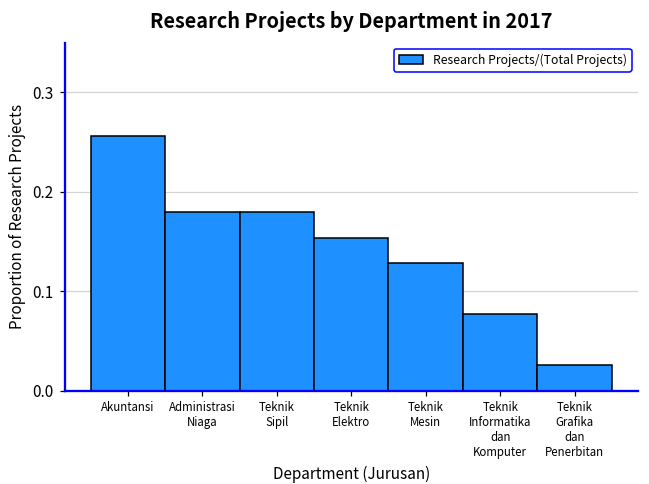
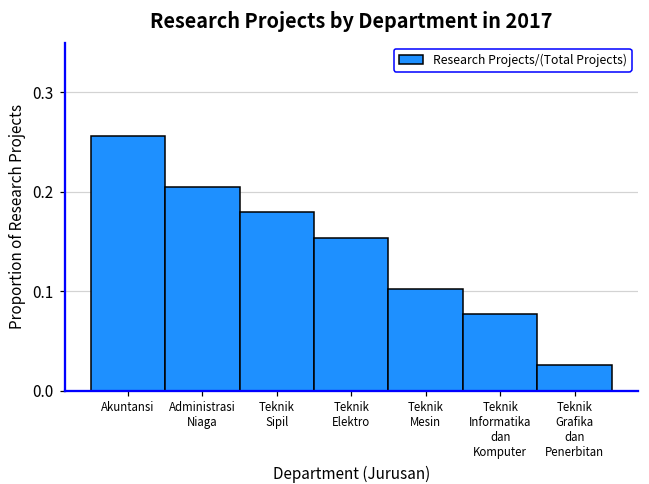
  {
    "Akuntansi": 0.26,
-   "Administrasi Niaga": 0.18,
+   "Administrasi Niaga": 0.21,
    "Teknik Sipil": 0.18,
    "Teknik Elektro": 0.15,
-   "Teknik Mesin": 0.13,
+   "Teknik Mesin": 0.10,
    "Teknik Informatika dan Komputer": 0.08,
    "Teknik Grafika dan Penerbitan": 0.03
  }
